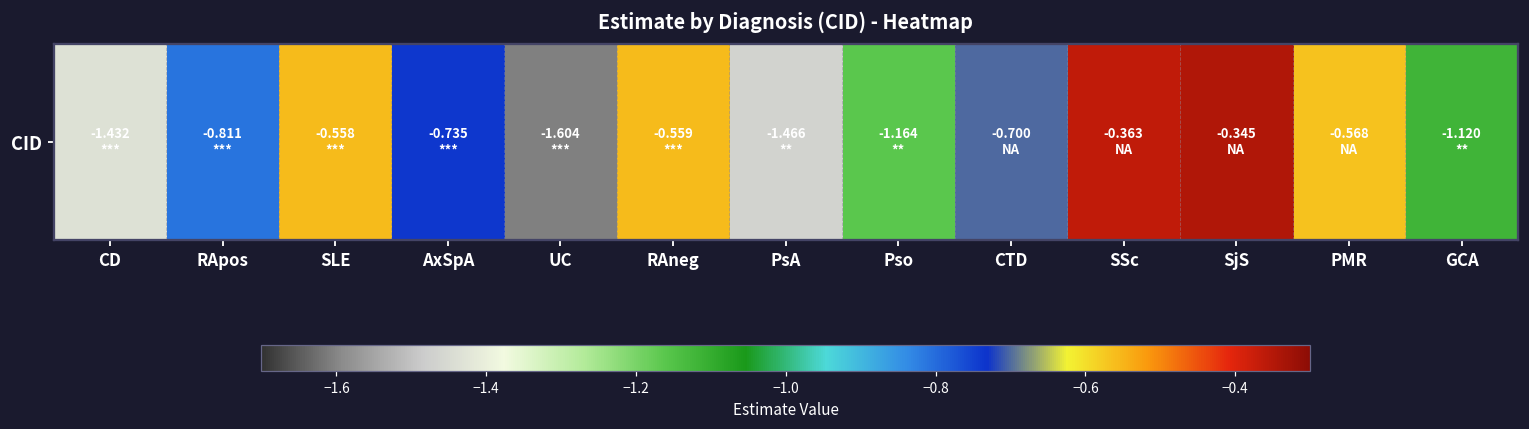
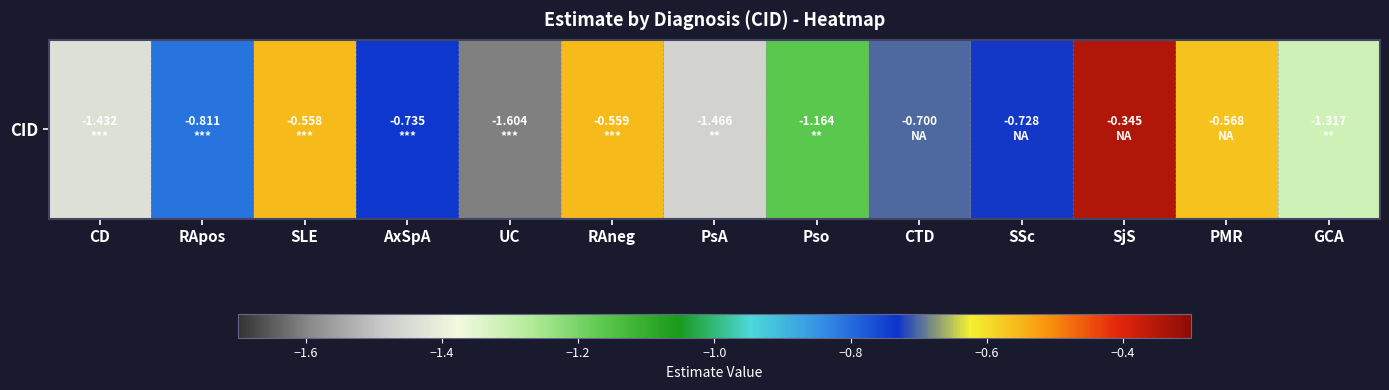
  {
    "CID": {
-     "SSc": -0.363,
-     "GCA": -1.120
+     "SSc": -0.728,
+     "GCA": -1.317
    }
  }
